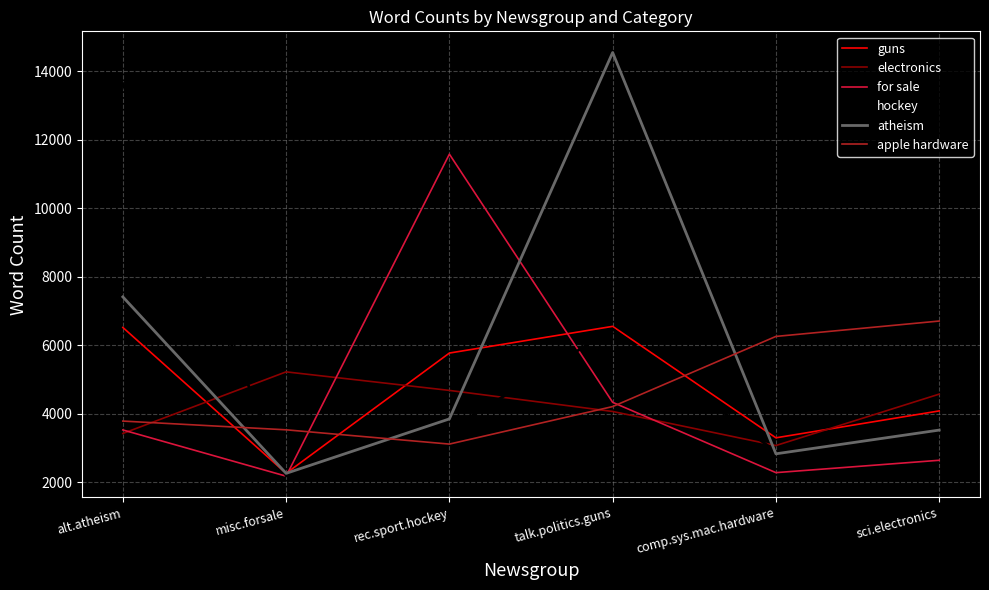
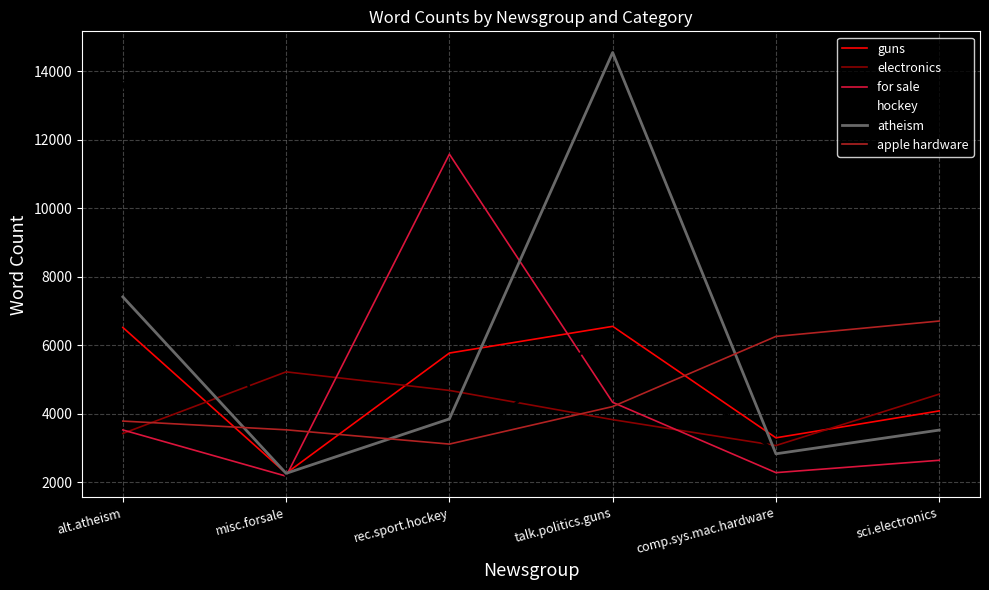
  {
    "guns": {
      "alt.atheism": 6500,
      "rec.sport.hockey": 5800,
      "talk.politics.guns": 6600,
      "comp.sys.mac.hardware": 3300,
      "sci.electronics": 4100
    },
    "electronics": {
      "alt.atheism": 3400,
      "misc.forsale": 5200,
      "rec.sport.hockey": 4700,
-     "talk.politics.guns": 4100,
+     "talk.politics.guns": 3800,
      "comp.sys.mac.hardware": 3100,
      "sci.electronics": 4600
    },
    "hockey": {
      "alt.atheism": 13600,
-     "rec.sport.hockey": 3500,
+     "rec.sport.hockey": 2800,
      "talk.politics.guns": 6500,
      "sci.electronics": 3400
    },
    "atheism": {
      "alt.atheism": 7400,
      "rec.sport.hockey": 3900,
      "talk.politics.guns": 14600,
      "sci.electronics": 3500
    }
  }
